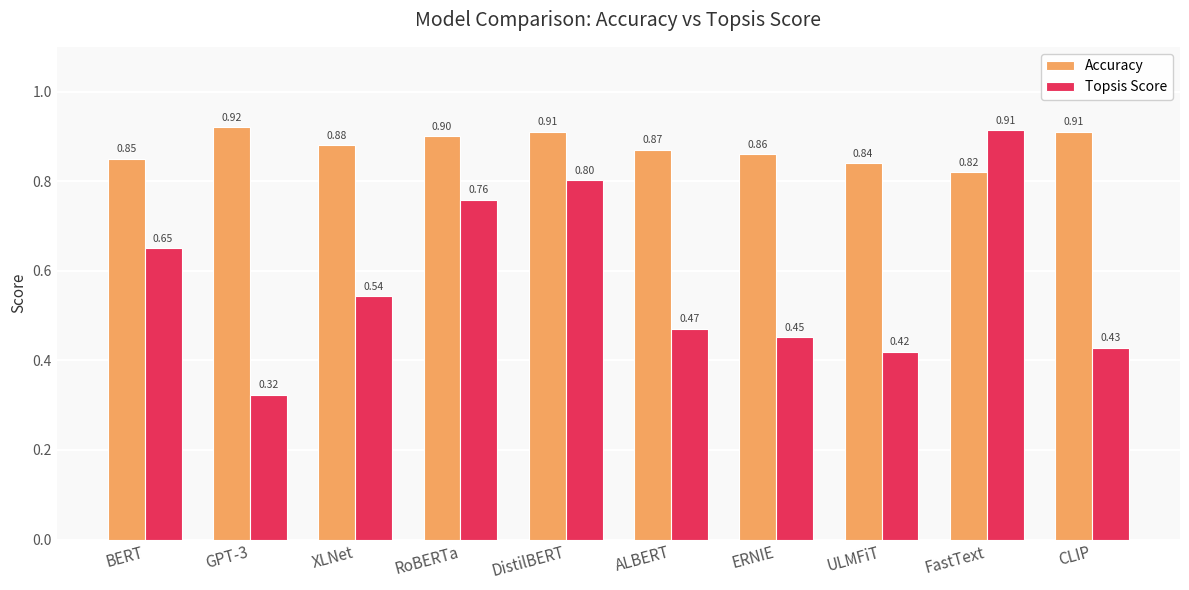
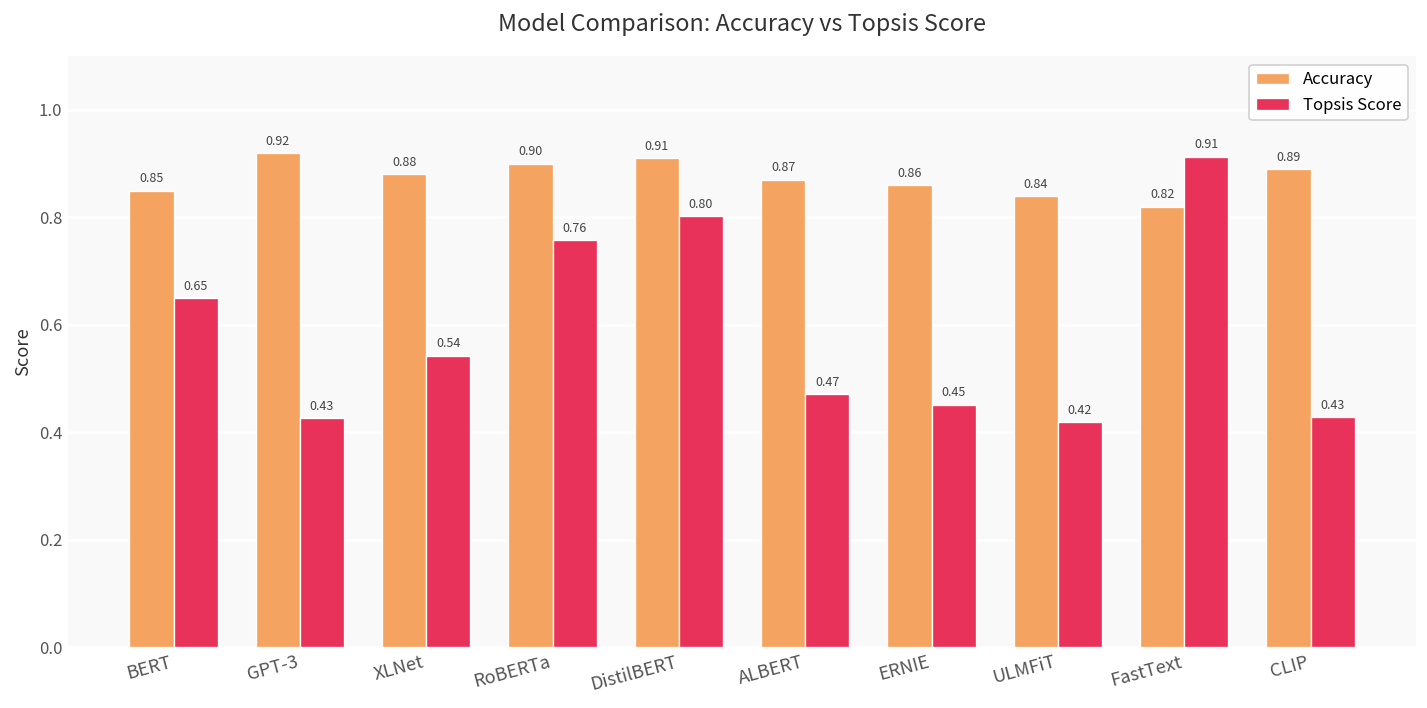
  {
    "Accuracy": {
      "BERT": 0.85,
      "GPT-3": 0.92,
      "XLNet": 0.88,
      "RoBERTa": 0.90,
      "DistilBERT": 0.91,
      "ALBERT": 0.87,
      "ERNIE": 0.86,
      "ULMFiT": 0.84,
      "FastText": 0.82,
-     "CLIP": 0.91
+     "CLIP": 0.89
    },
    "Topsis Score": {
      "BERT": 0.65,
-     "GPT-3": 0.32,
+     "GPT-3": 0.43,
      "XLNet": 0.54,
      "RoBERTa": 0.76,
      "DistilBERT": 0.80,
      "ALBERT": 0.47,
      "ERNIE": 0.45,
      "ULMFiT": 0.42,
      "FastText": 0.91,
      "CLIP": 0.43
    }
  }
